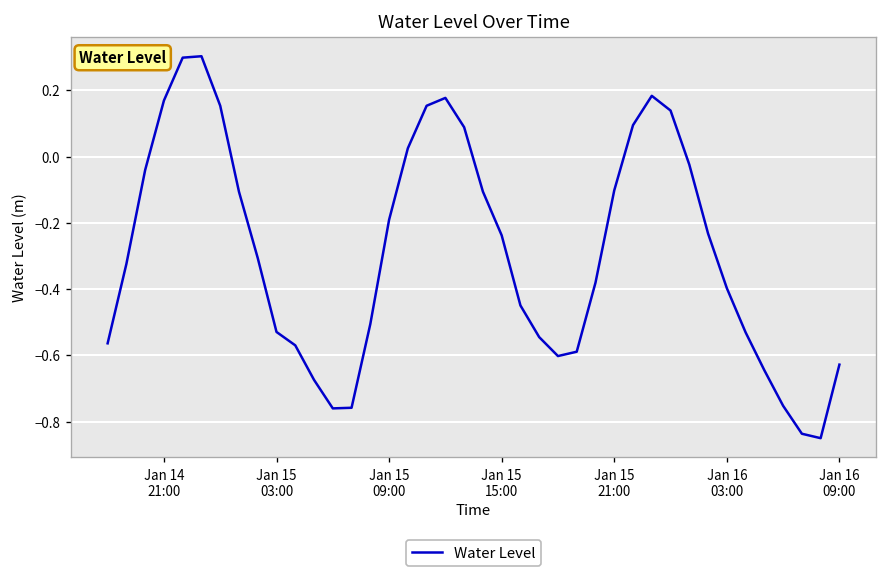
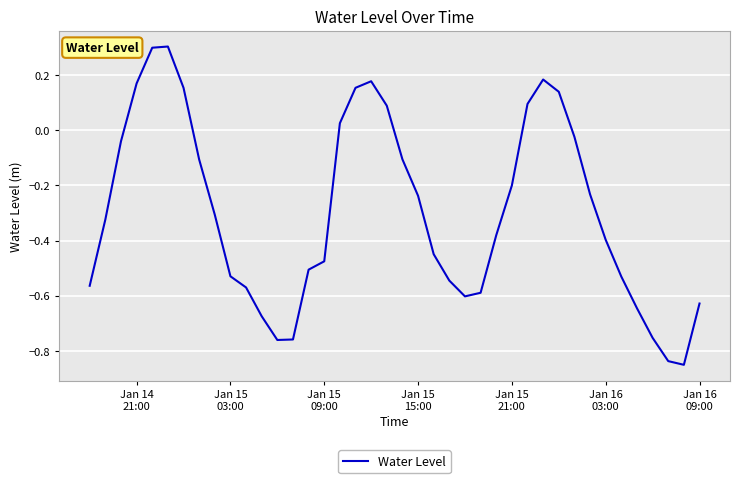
  {
    "Jan 14 21:00": 0.17,
    "Jan 15 03:00": -0.53,
-   "Jan 15 09:00": -0.19,
+   "Jan 15 09:00": -0.48,
    "Jan 15 15:00": -0.24,
-   "Jan 15 21:00": -0.10,
+   "Jan 15 21:00": -0.20,
    "Jan 16 03:00": -0.40,
    "Jan 16 09:00": -0.63
  }
